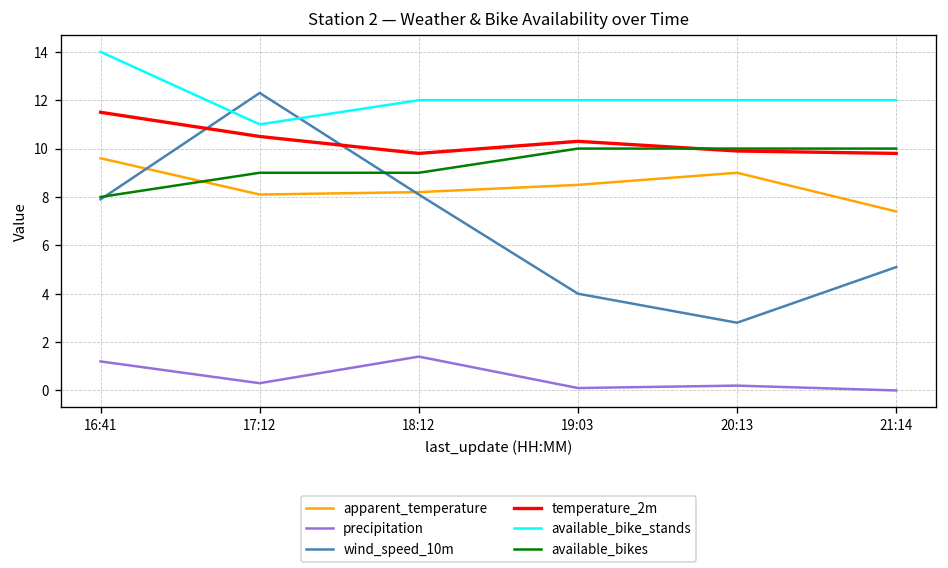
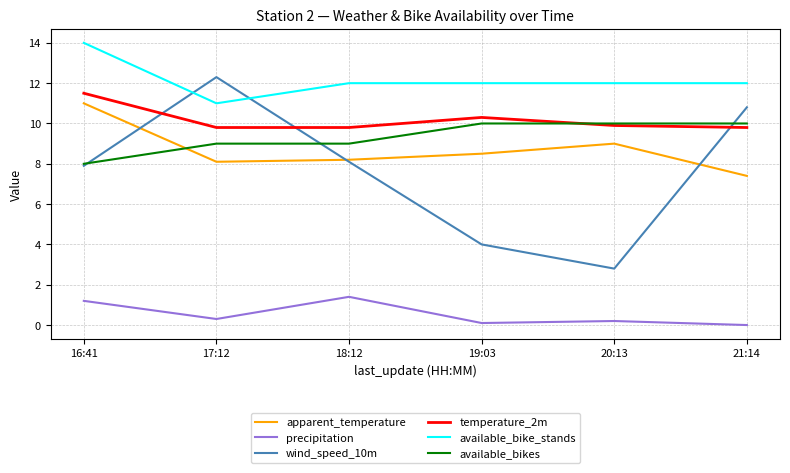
  {
    "apparent_temperature": {
-     "16:41": 9.6,
+     "16:41": 11.0,
      "17:12": 8.1,
      "19:03": 8.5,
      "20:13": 9.0,
      "21:14": 7.4
    },
    "precipitation": {
      "16:41": 1.2,
      "17:12": 0.3,
      "18:12": 1.4,
      "19:03": 0.1,
      "20:13": 0.2,
      "21:14": 0.0
    },
    "wind_speed_10m": {
      "17:12": 12.3,
      "19:03": 4.0,
      "20:13": 2.8,
-     "21:14": 5.1
+     "21:14": 10.8
    },
    "temperature_2m": {
      "16:41": 11.5,
-     "17:12": 10.5,
+     "17:12": 9.8,
      "18:12": 9.8,
      "19:03": 10.3,
      "21:14": 9.8
    },
    "available_bike_stands": {
      "16:41": 14.0,
      "17:12": 11.0,
      "18:12": 12.0,
      "19:03": 12.0,
      "20:13": 12.0,
      "21:14": 12.0
    },
    "available_bikes": {
      "17:12": 9.0,
      "18:12": 9.0,
      "19:03": 10.0,
      "21:14": 10.0
    }
  }
